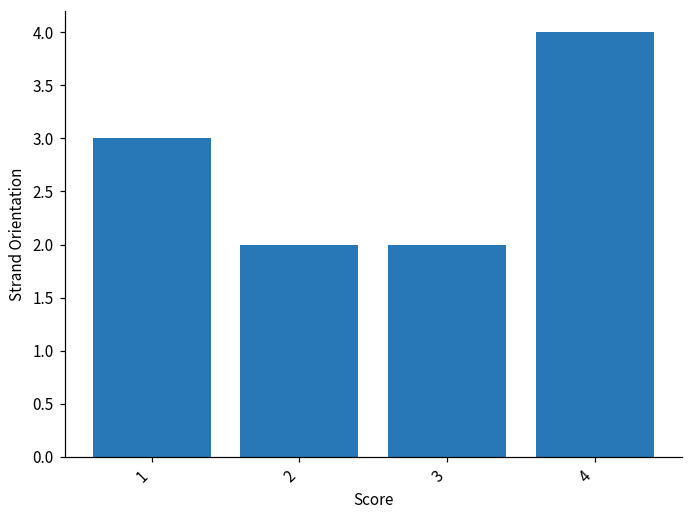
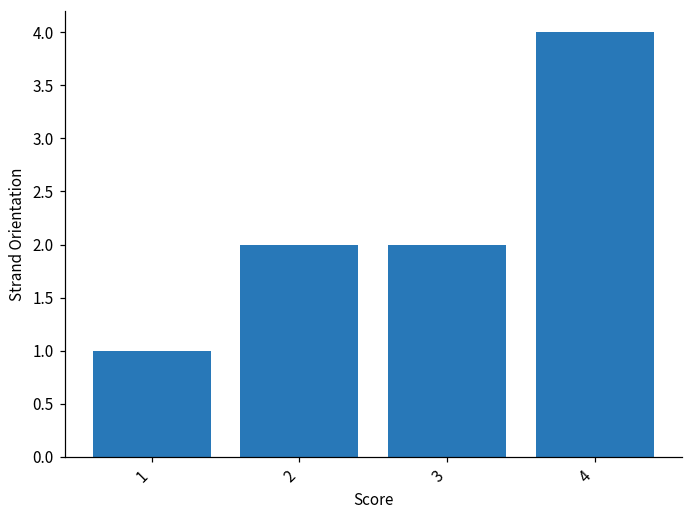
  {
-   "1": 3,
+   "1": 1,
    "2": 2,
    "3": 2,
    "4": 4
  }
